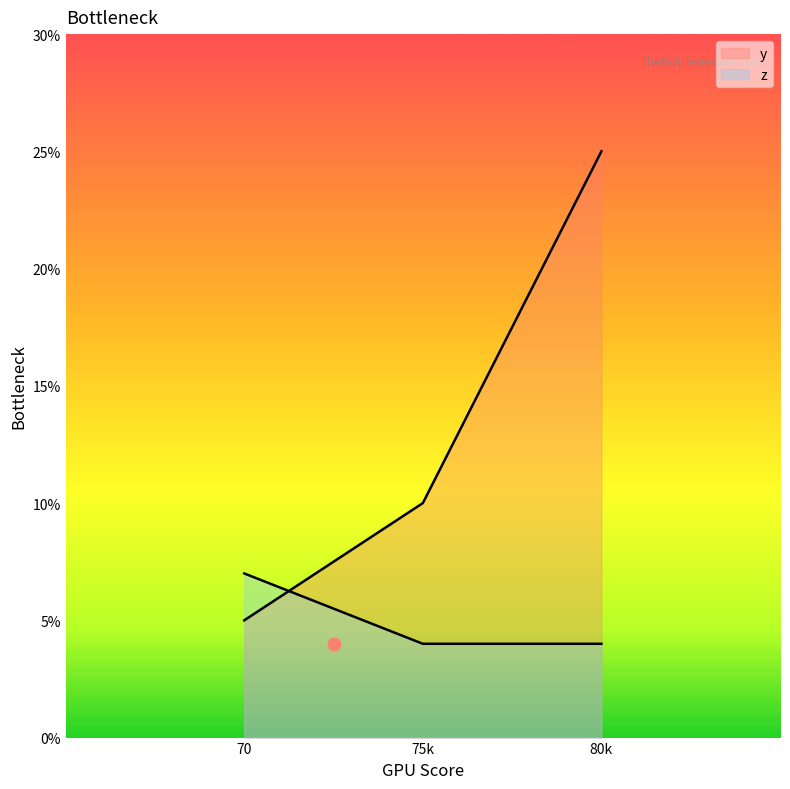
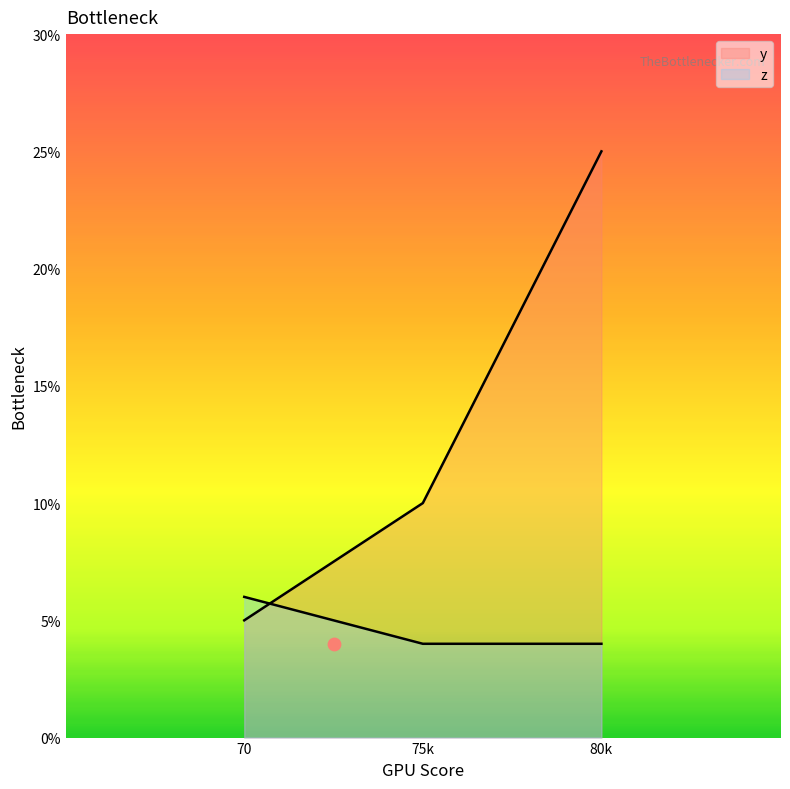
  {
    "z": {
-     "70": "7%",
+     "70": "6%",
      "75k": "4%",
      "80k": "4%"
    }
  }
